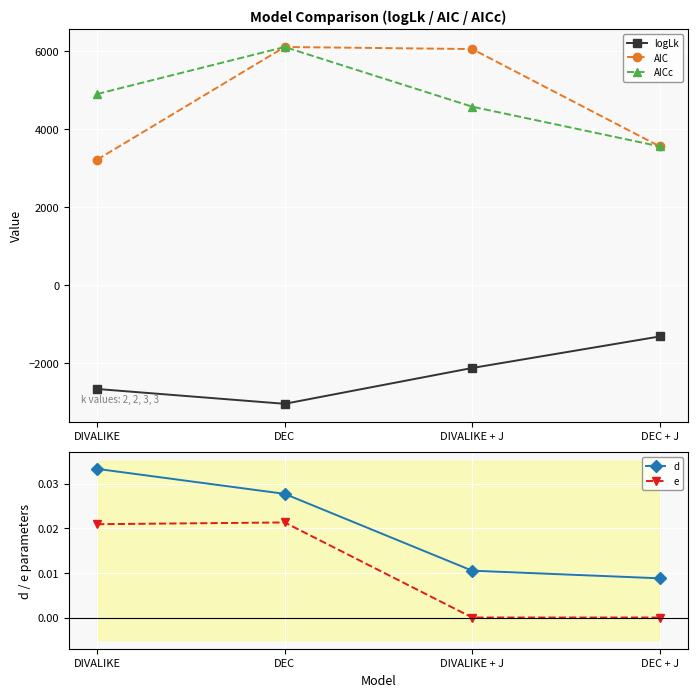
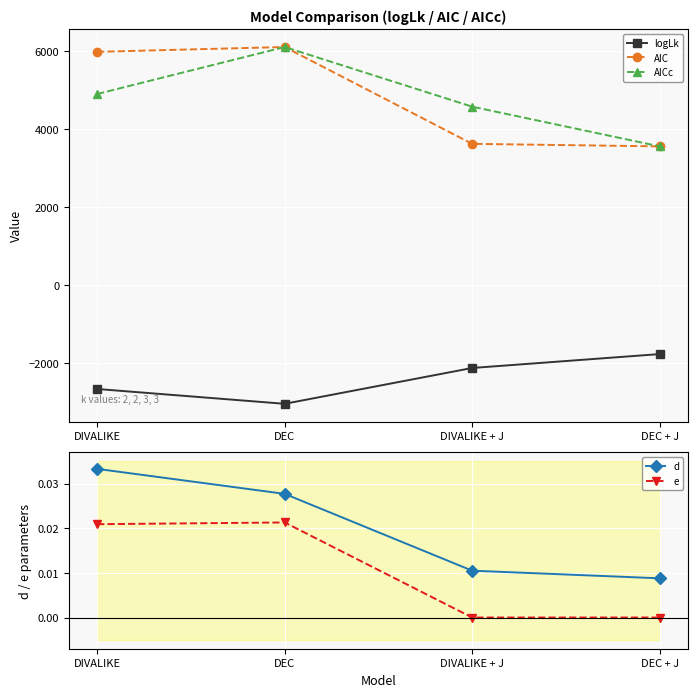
  {
    "Model Comparison (logLk / AIC / AICc)": {
      "logLk": {
        "DEC": -3000,
        "DIVALIKE + J": -2100,
-       "DEC + J": -1300
+       "DEC + J": -1800
      },
      "AIC": {
-       "DIVALIKE": 3200,
-       "DIVALIKE + J": 6100
+       "DIVALIKE": 6000,
+       "DIVALIKE + J": 3600
      },
      "AICc": {
        "DIVALIKE": 4900,
        "DIVALIKE + J": 4600
      }
    }
  }
